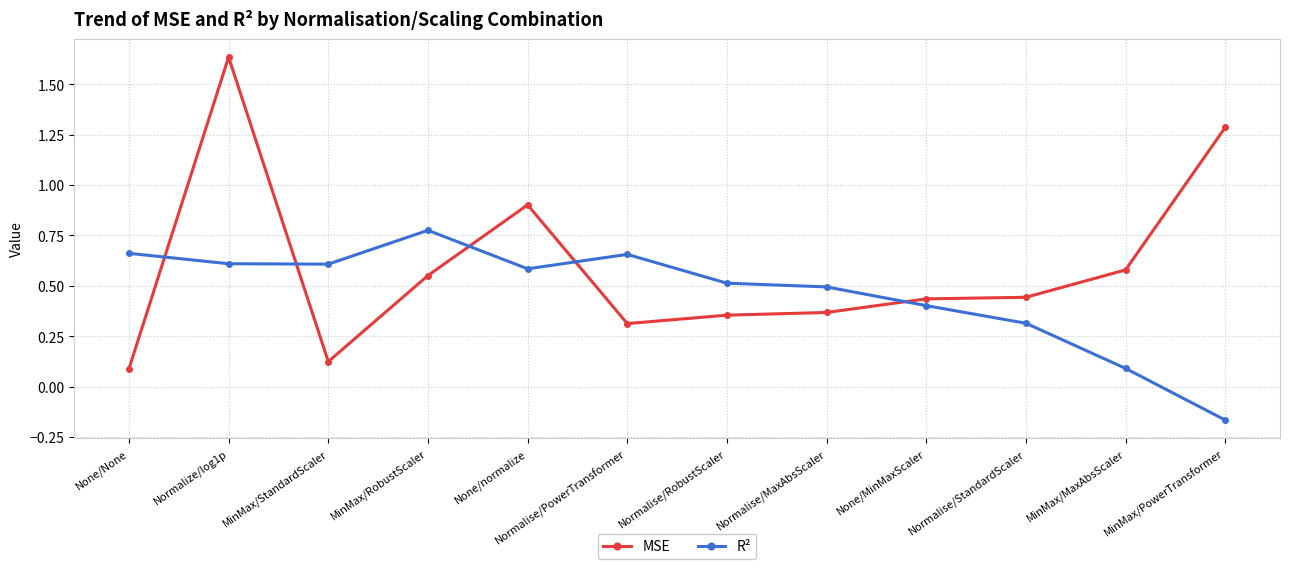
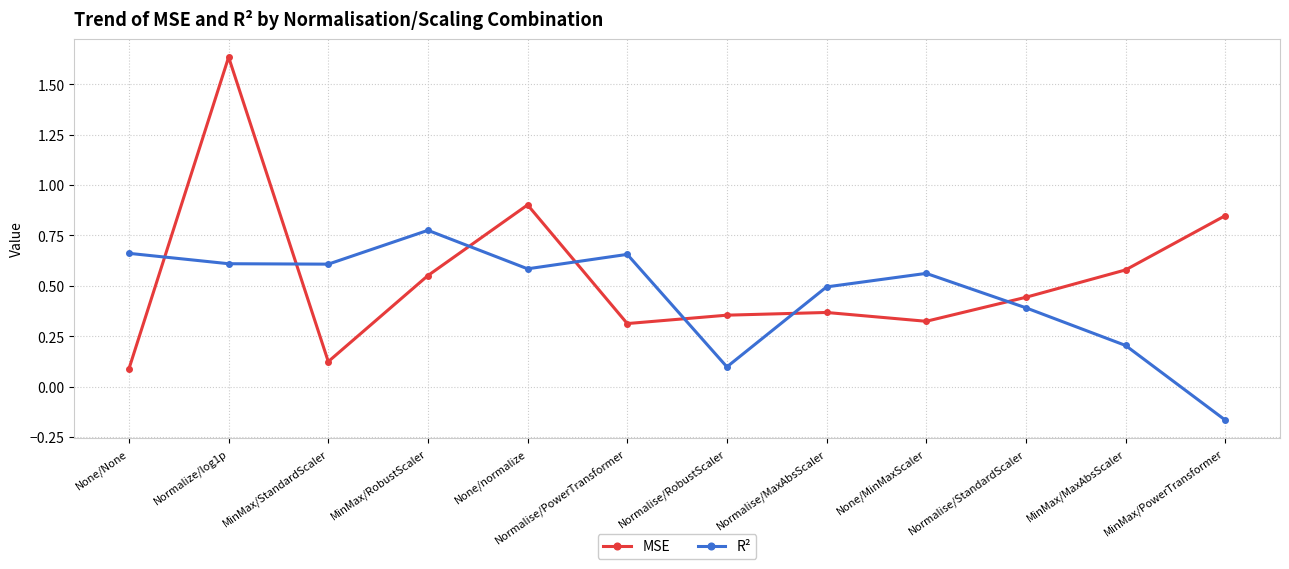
  {
    "MSE": {
      "None/None": 0.09,
      "Normalize/log1p": 1.63,
      "MinMax/StandardScaler": 0.12,
      "MinMax/RobustScaler": 0.55,
      "None/normalize": 0.90,
      "Normalise/PowerTransformer": 0.31,
      "Normalise/RobustScaler": 0.35,
      "Normalise/MaxAbsScaler": 0.37,
-     "None/MinMaxScaler": 0.44,
+     "None/MinMaxScaler": 0.32,
      "Normalise/StandardScaler": 0.44,
      "MinMax/MaxAbsScaler": 0.58,
-     "MinMax/PowerTransformer": 1.29
+     "MinMax/PowerTransformer": 0.85
    },
    "R²": {
      "None/None": 0.66,
      "Normalize/log1p": 0.61,
      "MinMax/StandardScaler": 0.61,
      "MinMax/RobustScaler": 0.78,
      "None/normalize": 0.58,
      "Normalise/PowerTransformer": 0.66,
-     "Normalise/RobustScaler": 0.51,
+     "Normalise/RobustScaler": 0.10,
      "Normalise/MaxAbsScaler": 0.49,
-     "None/MinMaxScaler": 0.40,
-     "Normalise/StandardScaler": 0.31,
-     "MinMax/MaxAbsScaler": 0.09,
+     "None/MinMaxScaler": 0.56,
+     "Normalise/StandardScaler": 0.39,
+     "MinMax/MaxAbsScaler": 0.20,
      "MinMax/PowerTransformer": -0.17
    }
  }
